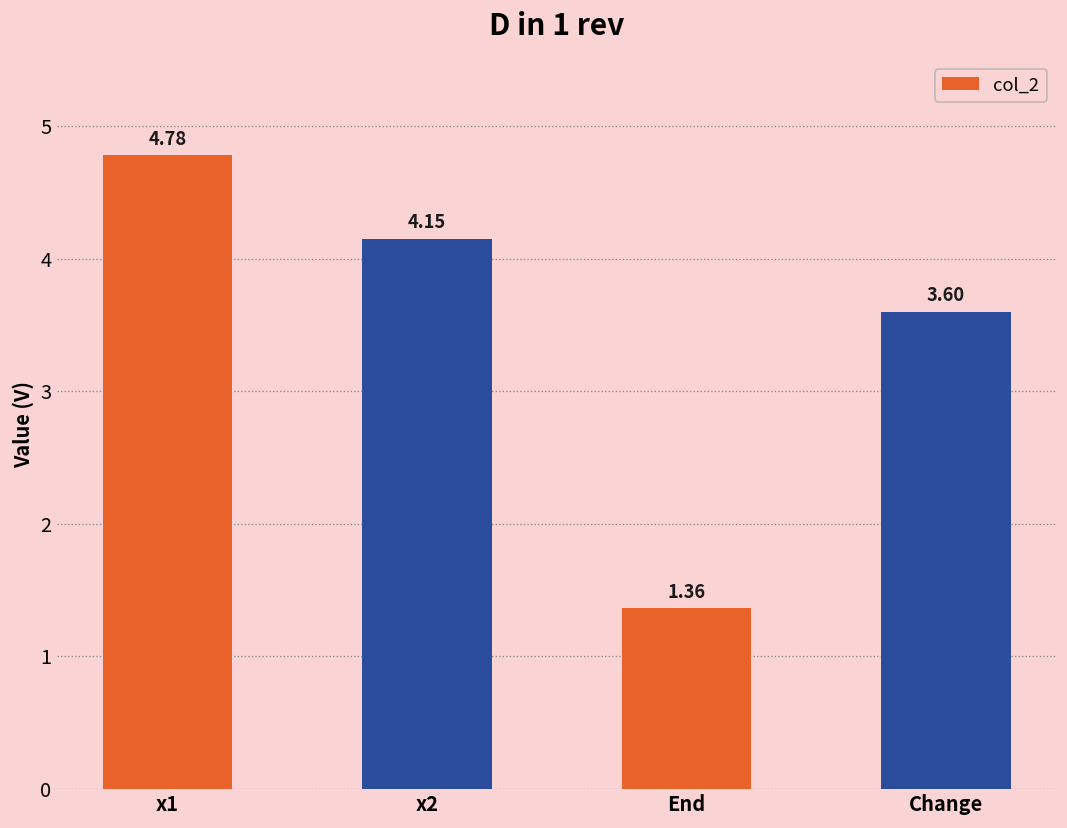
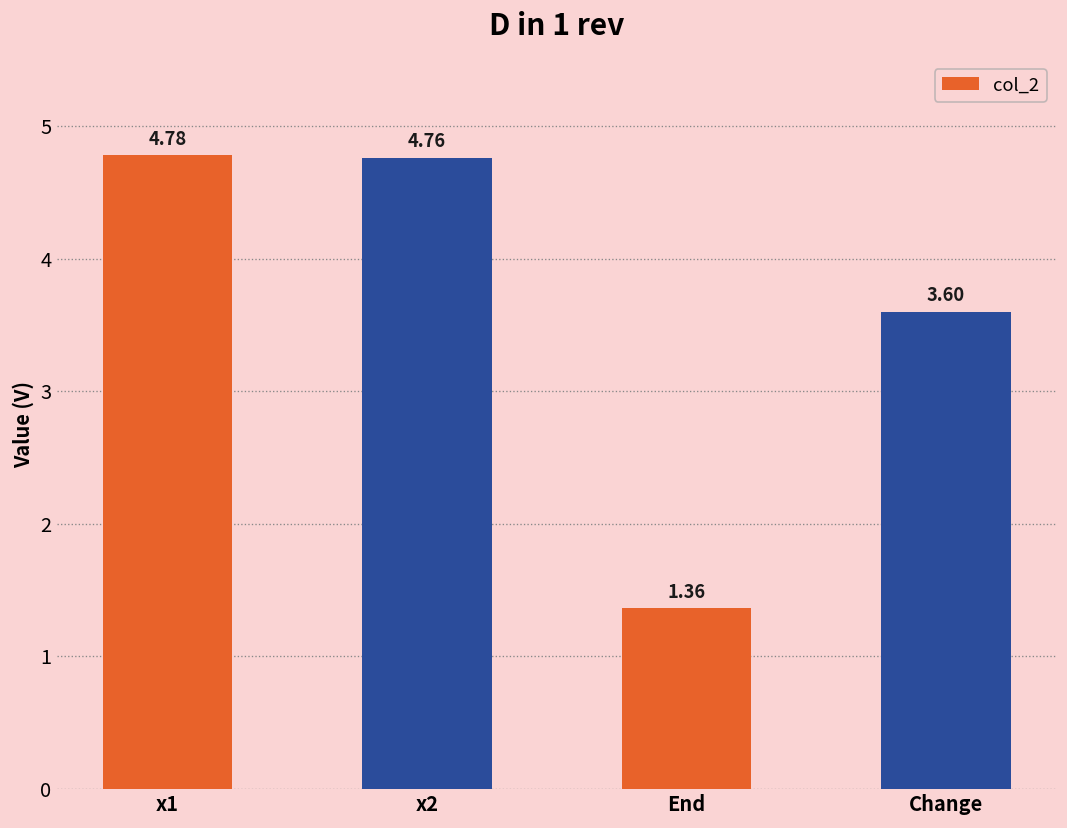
  {
    "x1": 4.78,
-   "x2": 4.15,
+   "x2": 4.76,
    "End": 1.36,
    "Change": 3.60
  }
